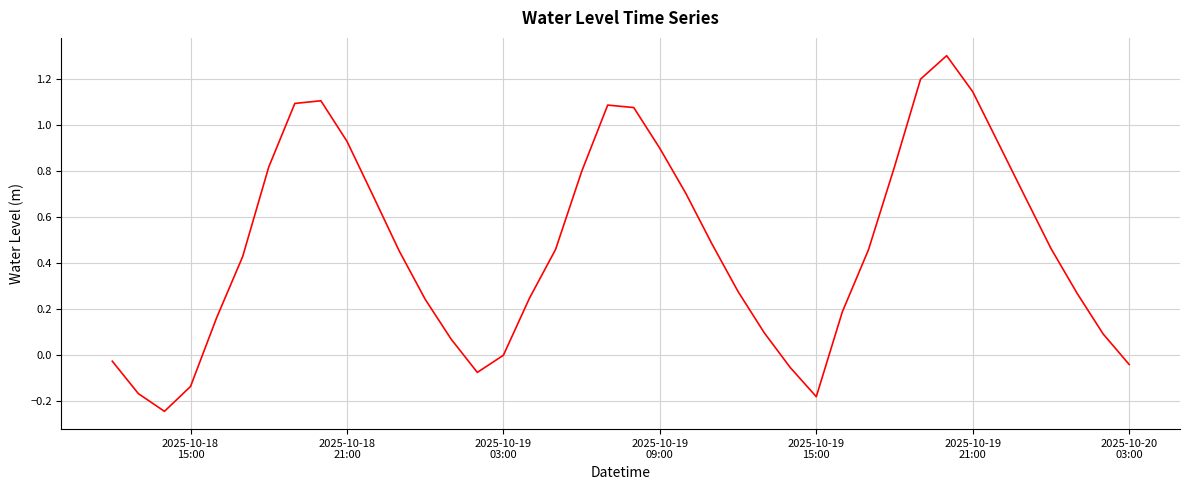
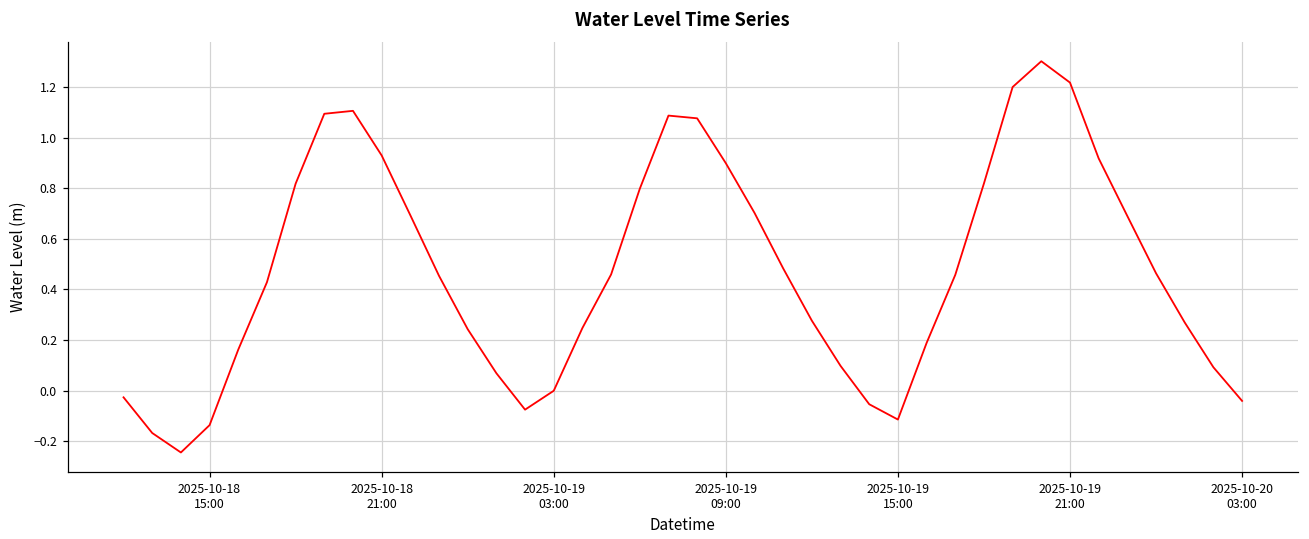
  {
    "2025-10-18 15:00": -0.14,
    "2025-10-18 21:00": 0.93,
    "2025-10-19 03:00": 0.00,
    "2025-10-19 09:00": 0.90,
-   "2025-10-19 15:00": -0.18,
-   "2025-10-19 21:00": 1.15,
+   "2025-10-19 15:00": -0.11,
+   "2025-10-19 21:00": 1.22,
    "2025-10-20 03:00": -0.04
  }
